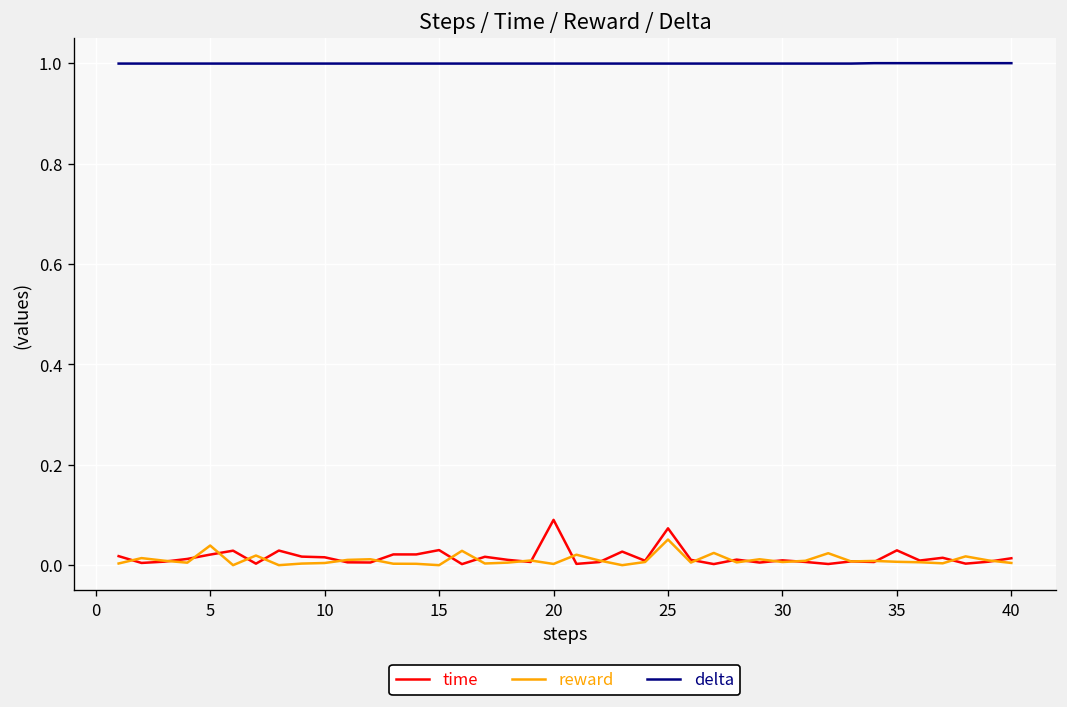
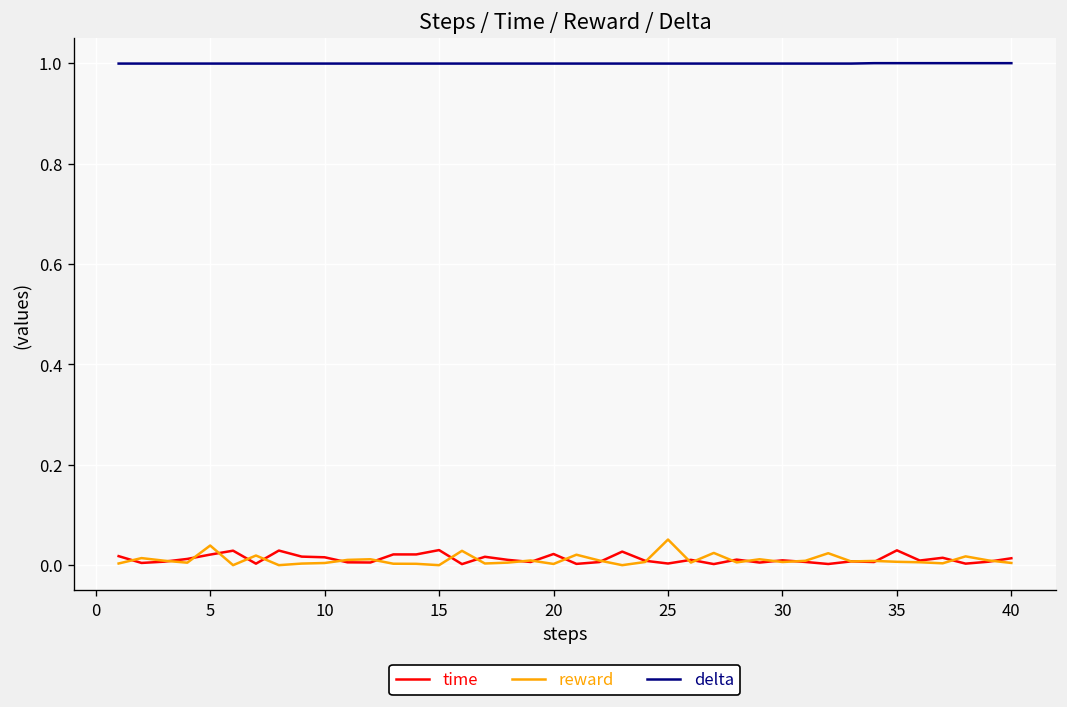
  {
    "time": {
      "5": 0.02,
      "10": 0.02,
      "15": 0.03,
-     "20": 0.09,
-     "25": 0.07,
+     "20": 0.02,
+     "25": 0.00,
      "35": 0.03,
      "40": 0.01
    },
    "reward": {
      "5": 0.04,
      "10": 0.00,
      "15": 0.00,
      "20": 0.00,
      "25": 0.05,
      "35": 0.01,
      "40": 0.00
    },
    "delta": {
      "5": 1.00,
      "10": 1.00,
      "15": 1.00,
      "20": 1.00,
      "25": 1.00,
      "30": 1.00,
      "35": 1.00,
      "40": 1.00
    }
  }
